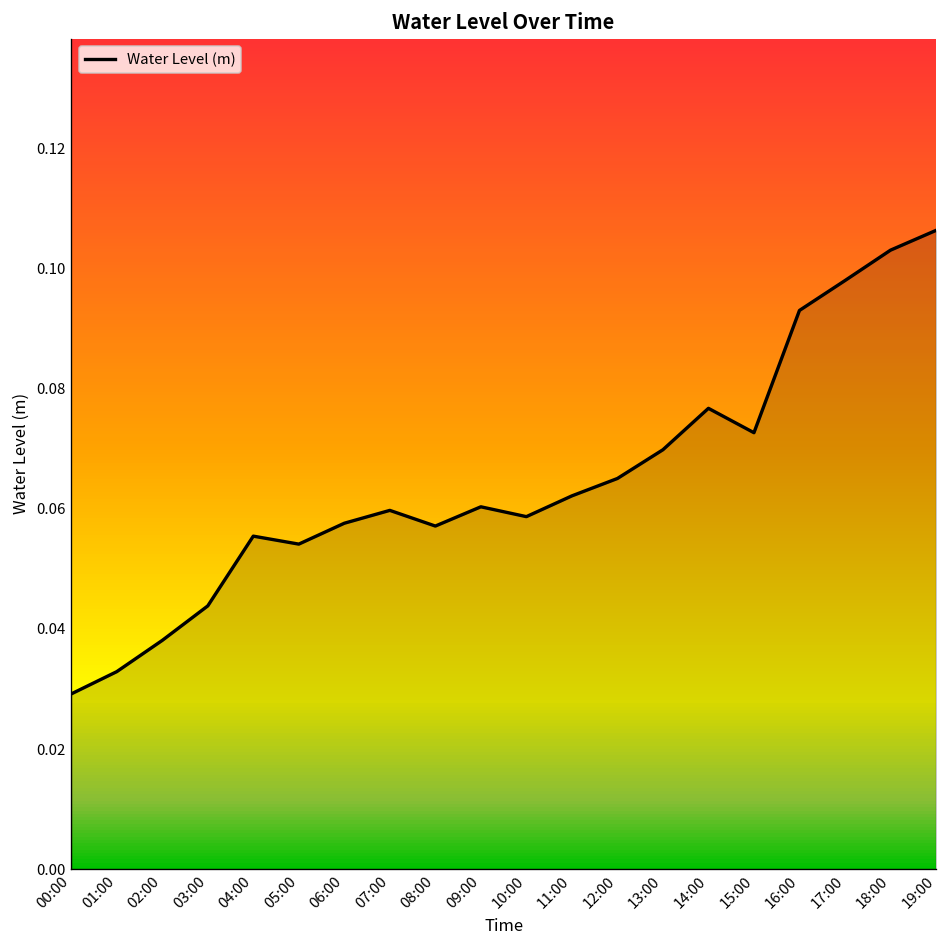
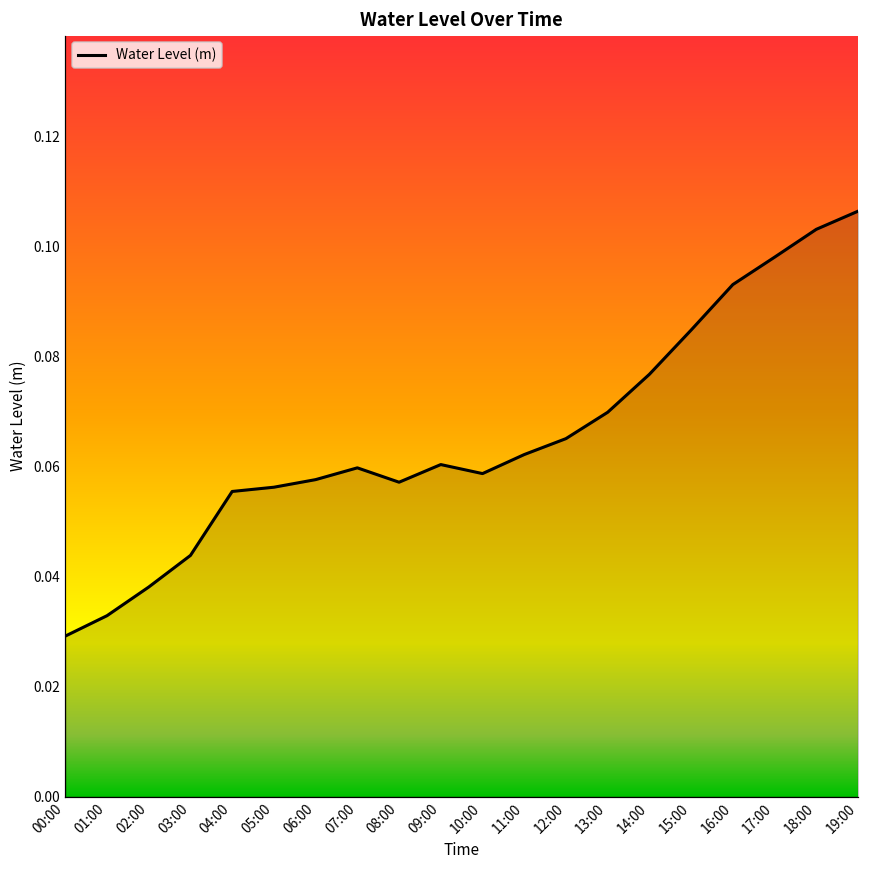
  {
    "00:00": 0.029,
    "01:00": 0.033,
    "02:00": 0.038,
    "03:00": 0.044,
    "04:00": 0.055,
-   "05:00": 0.054,
+   "05:00": 0.056,
    "06:00": 0.058,
    "07:00": 0.060,
    "08:00": 0.057,
    "09:00": 0.060,
    "10:00": 0.059,
    "11:00": 0.062,
    "12:00": 0.065,
    "13:00": 0.070,
    "14:00": 0.077,
-   "15:00": 0.073,
+   "15:00": 0.085,
    "16:00": 0.093,
    "17:00": 0.098,
    "18:00": 0.103,
    "19:00": 0.106
  }
